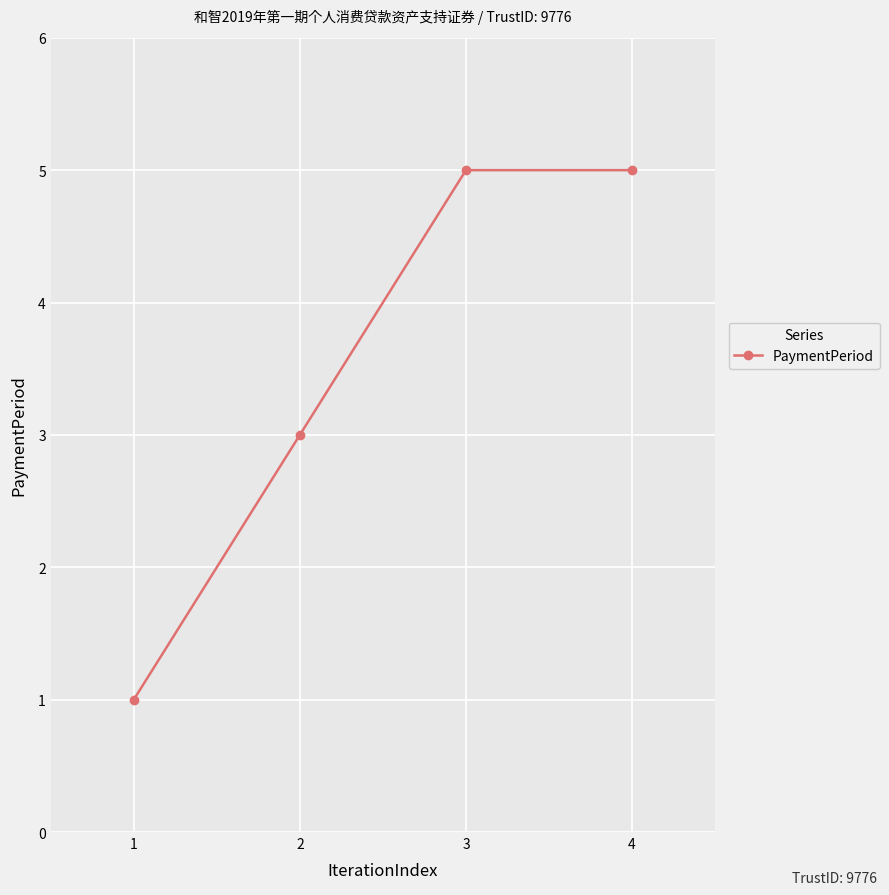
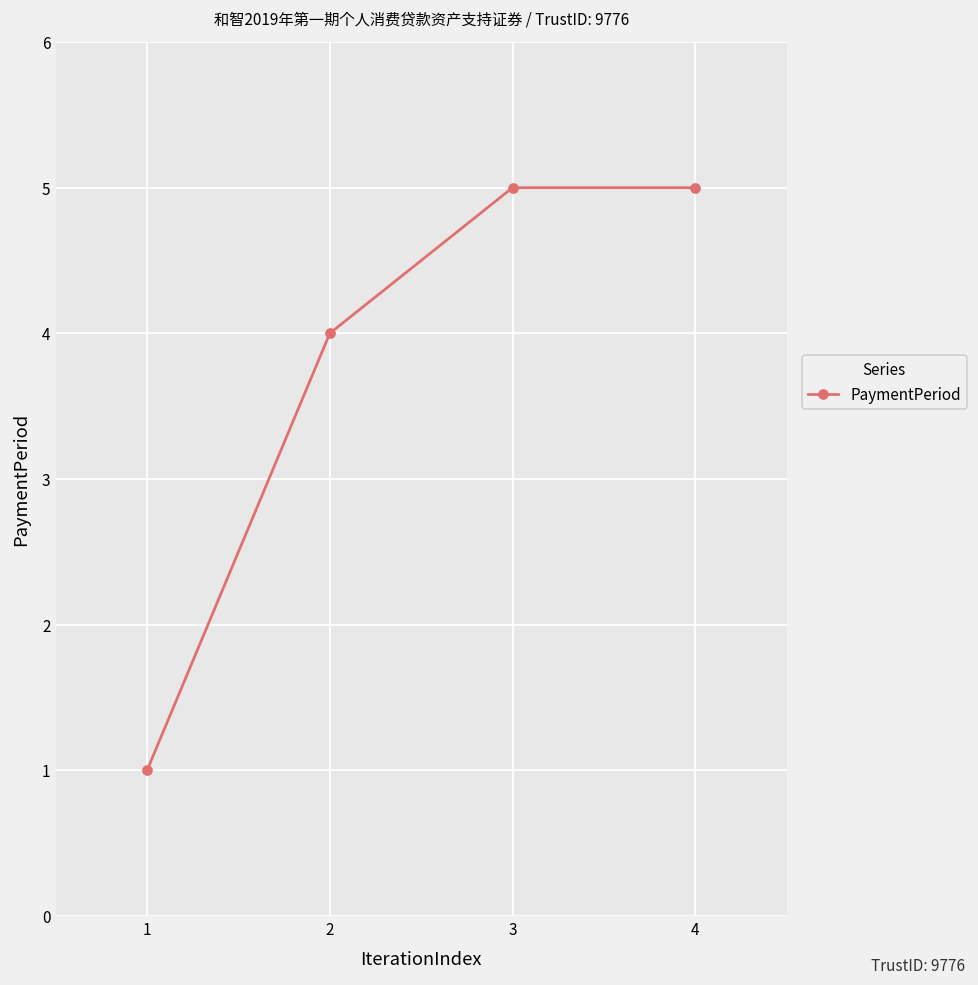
  {
    "1": 1,
-   "2": 3,
+   "2": 4,
    "3": 5,
    "4": 5
  }
